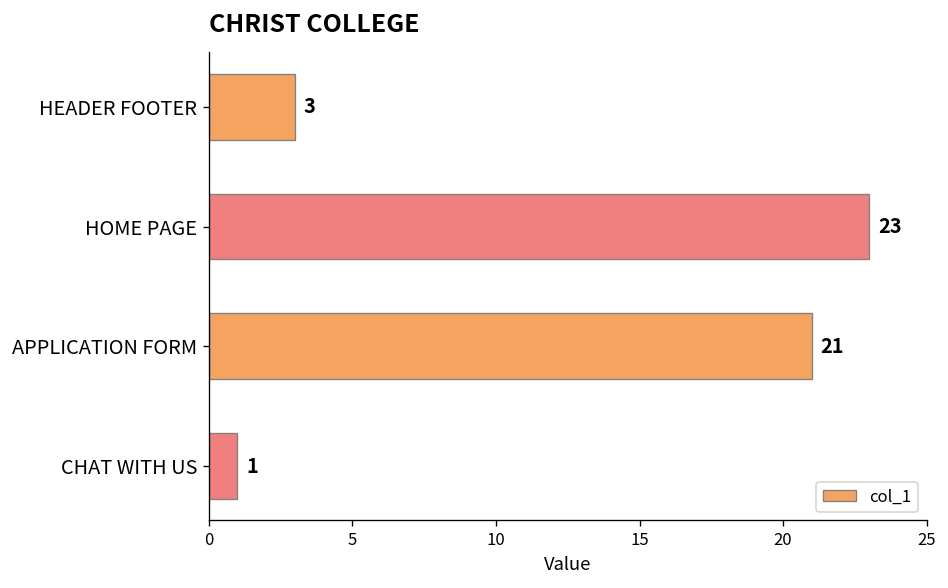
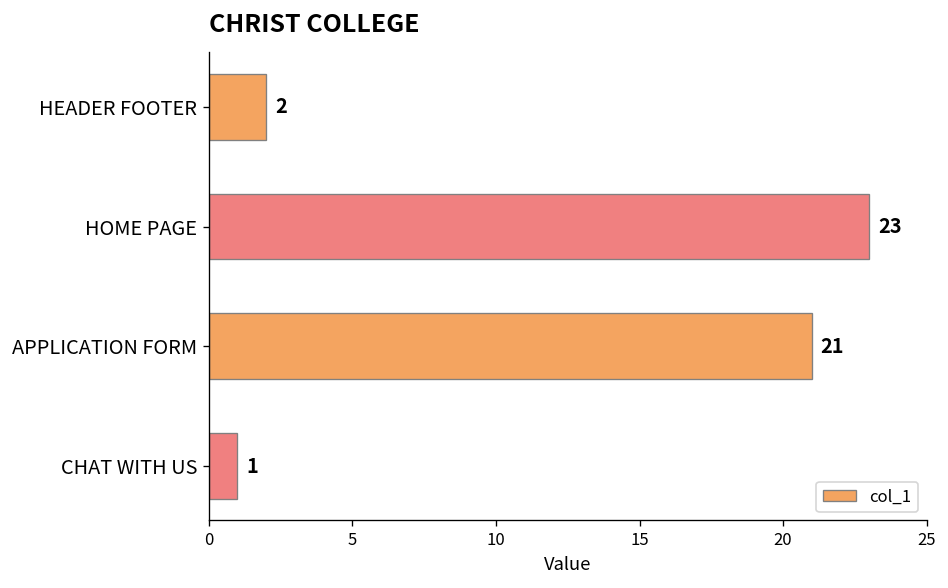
  {
-   "HEADER FOOTER": 3,
+   "HEADER FOOTER": 2,
    "HOME PAGE": 23,
    "APPLICATION FORM": 21,
    "CHAT WITH US": 1
  }
